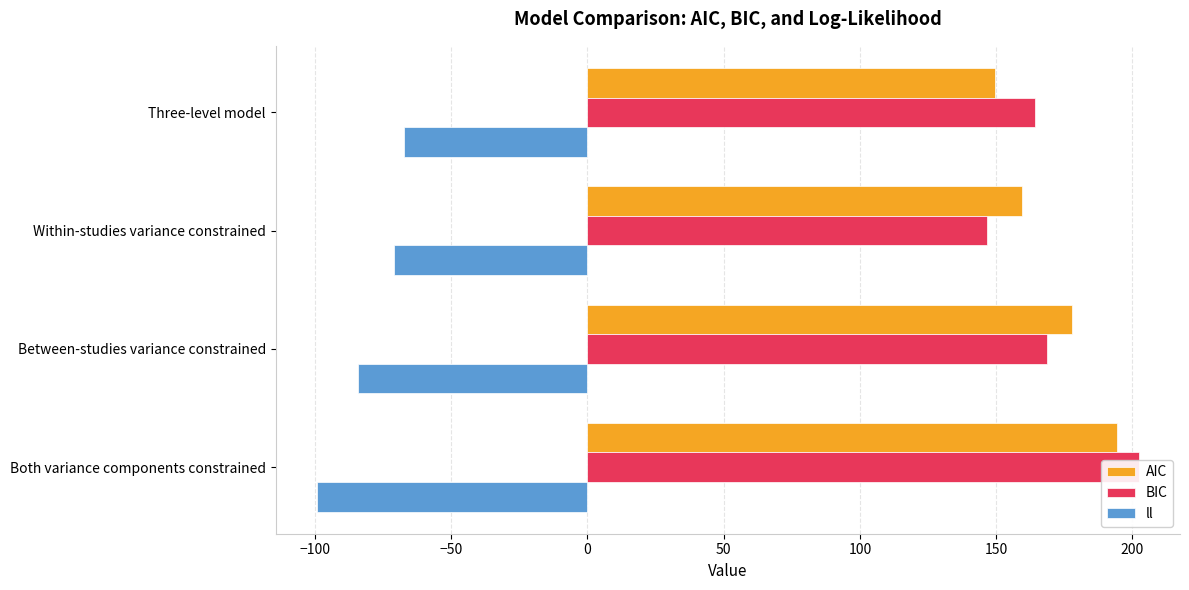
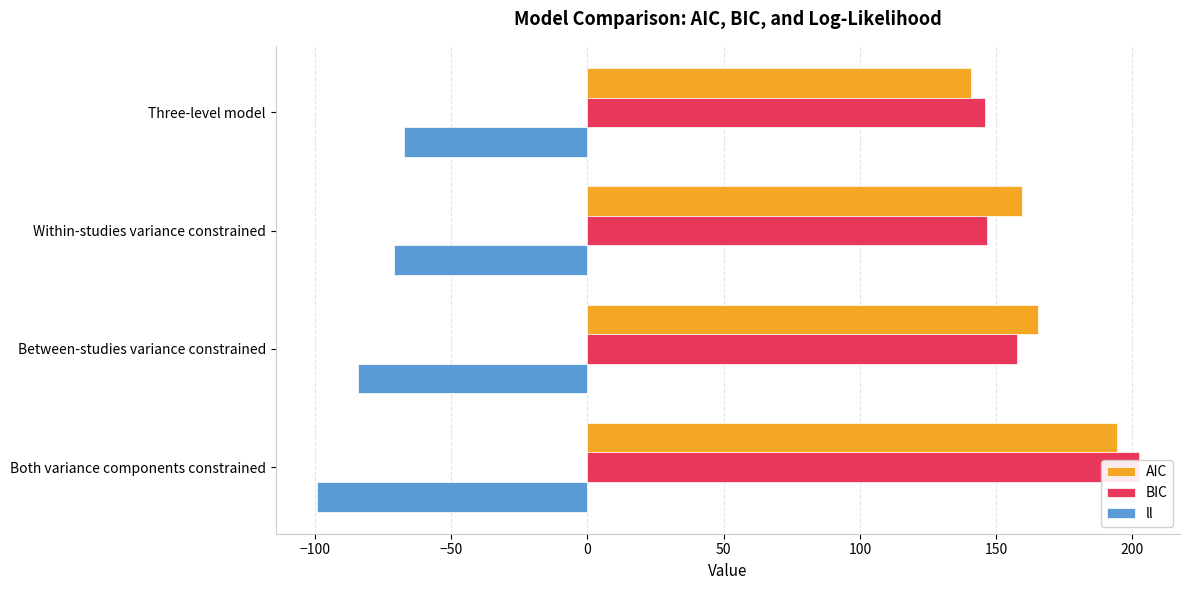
  {
    "AIC": {
-     "Three-level model": 149,
+     "Three-level model": 141,
      "Within-studies variance constrained": 160,
-     "Between-studies variance constrained": 178,
+     "Between-studies variance constrained": 165,
      "Both variance components constrained": 194
    },
    "BIC": {
-     "Three-level model": 164,
+     "Three-level model": 146,
      "Within-studies variance constrained": 147,
-     "Between-studies variance constrained": 169
+     "Between-studies variance constrained": 158
    },
    "ll": {
      "Three-level model": -67,
      "Within-studies variance constrained": -71,
      "Between-studies variance constrained": -84,
      "Both variance components constrained": -99
    }
  }
